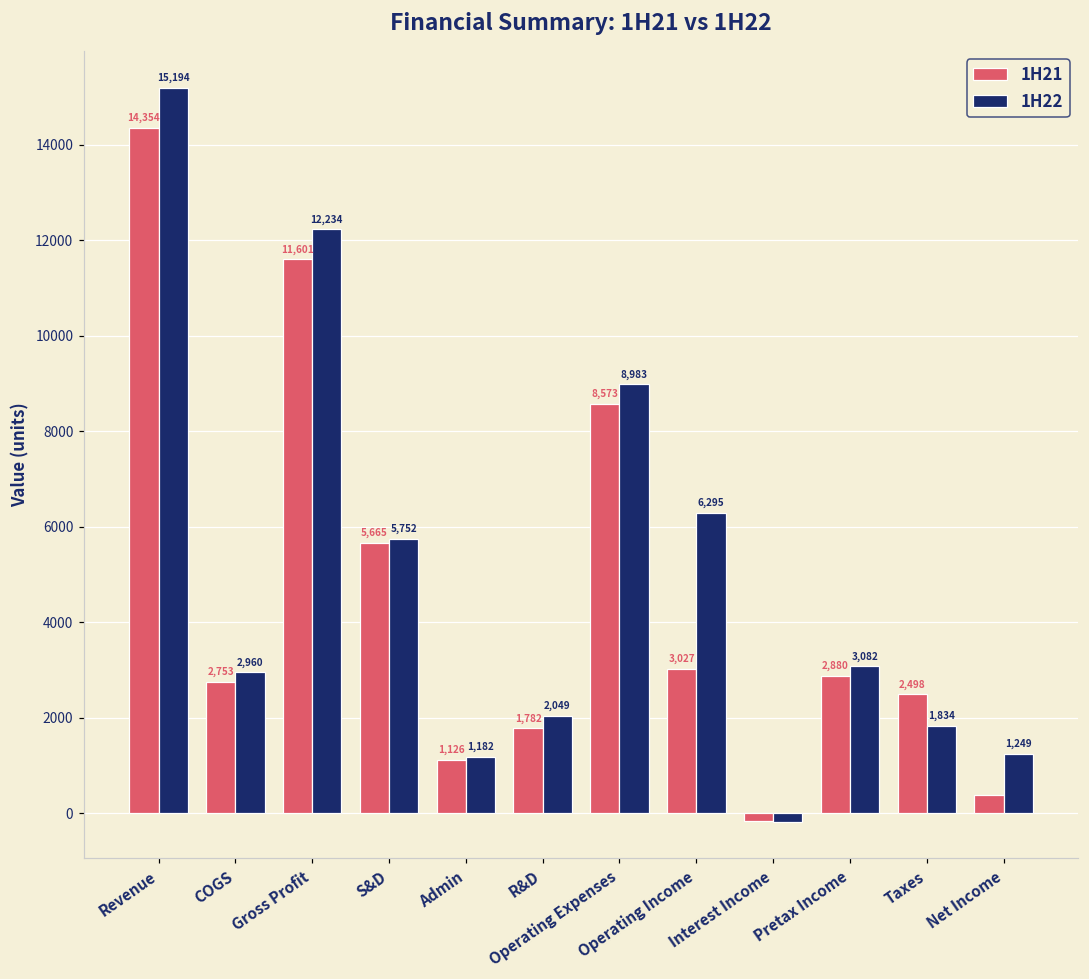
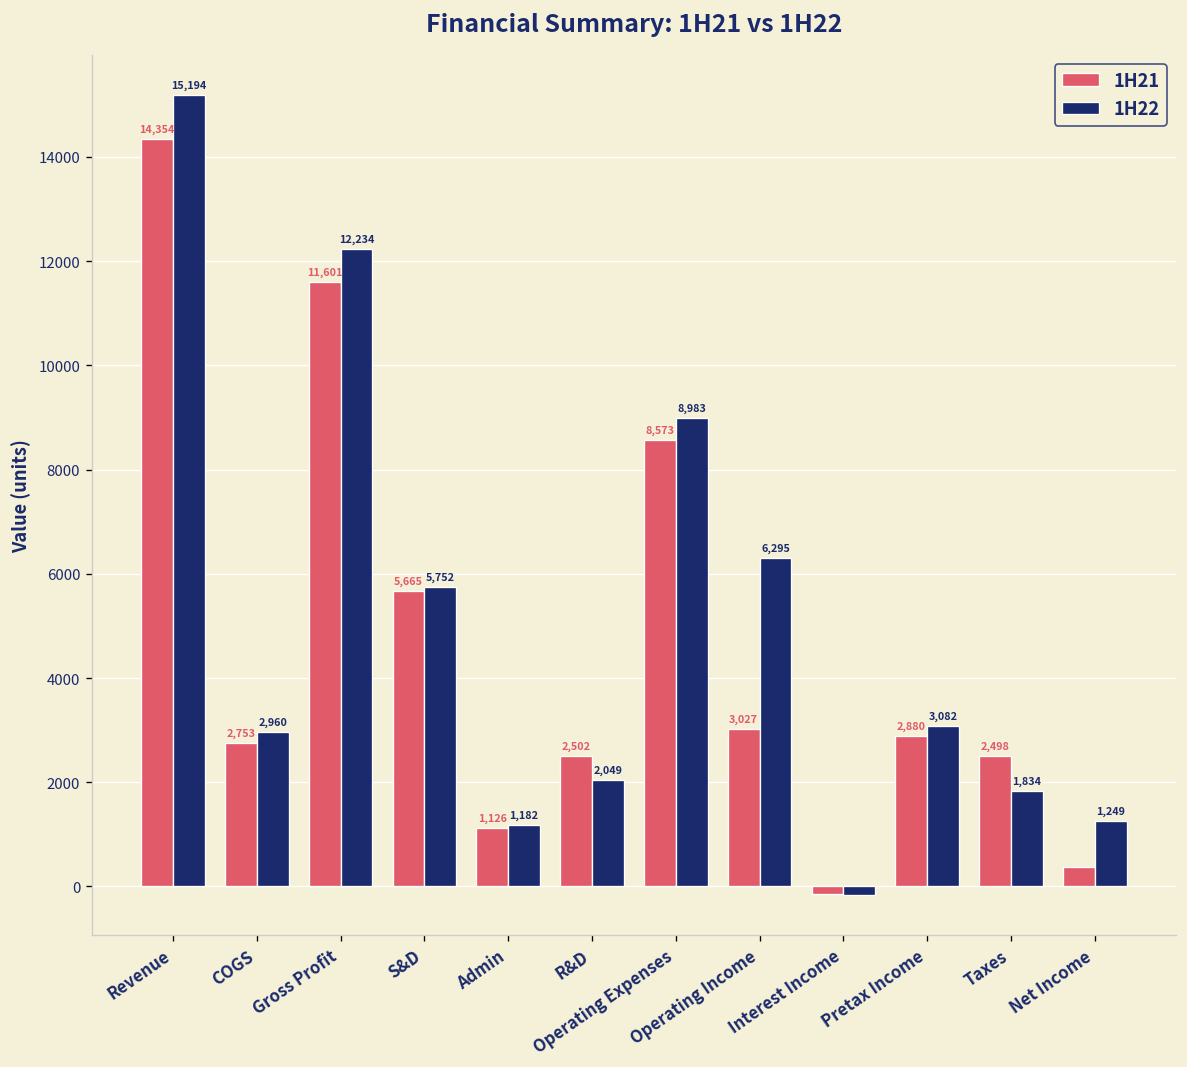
  {
    "1H21": {
      "Revenue": "14,354",
      "COGS": "2,753",
      "Gross Profit": "11,601",
      "S&D": "5,665",
      "Admin": "1,126",
-     "R&D": "1,782",
+     "R&D": "2,502",
      "Operating Expenses": "8,573",
      "Operating Income": "3,027",
      "Pretax Income": "2,880",
      "Taxes": "2,498"
    },
    "1H22": {
      "Revenue": "15,194",
      "COGS": "2,960",
      "Gross Profit": "12,234",
      "S&D": "5,752",
      "Admin": "1,182",
      "R&D": "2,049",
      "Operating Expenses": "8,983",
      "Operating Income": "6,295",
      "Pretax Income": "3,082",
      "Taxes": "1,834",
      "Net Income": "1,249"
    }
  }
